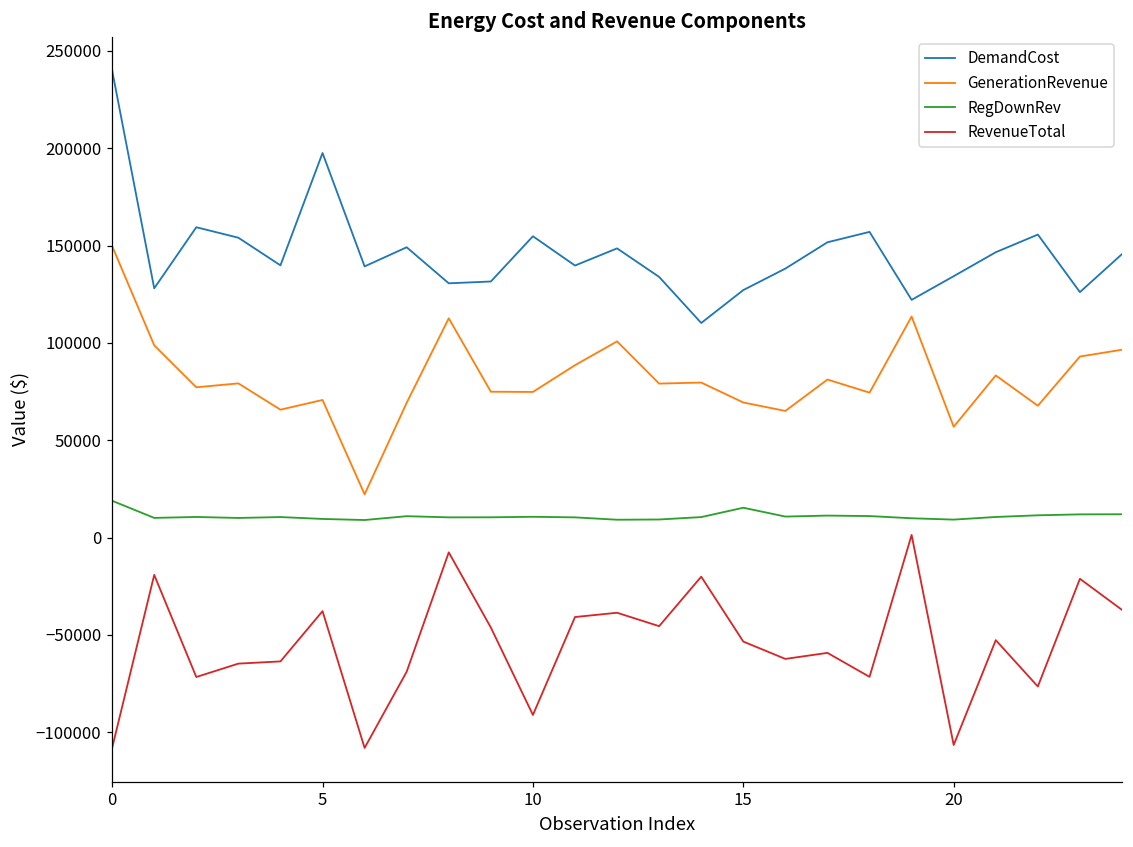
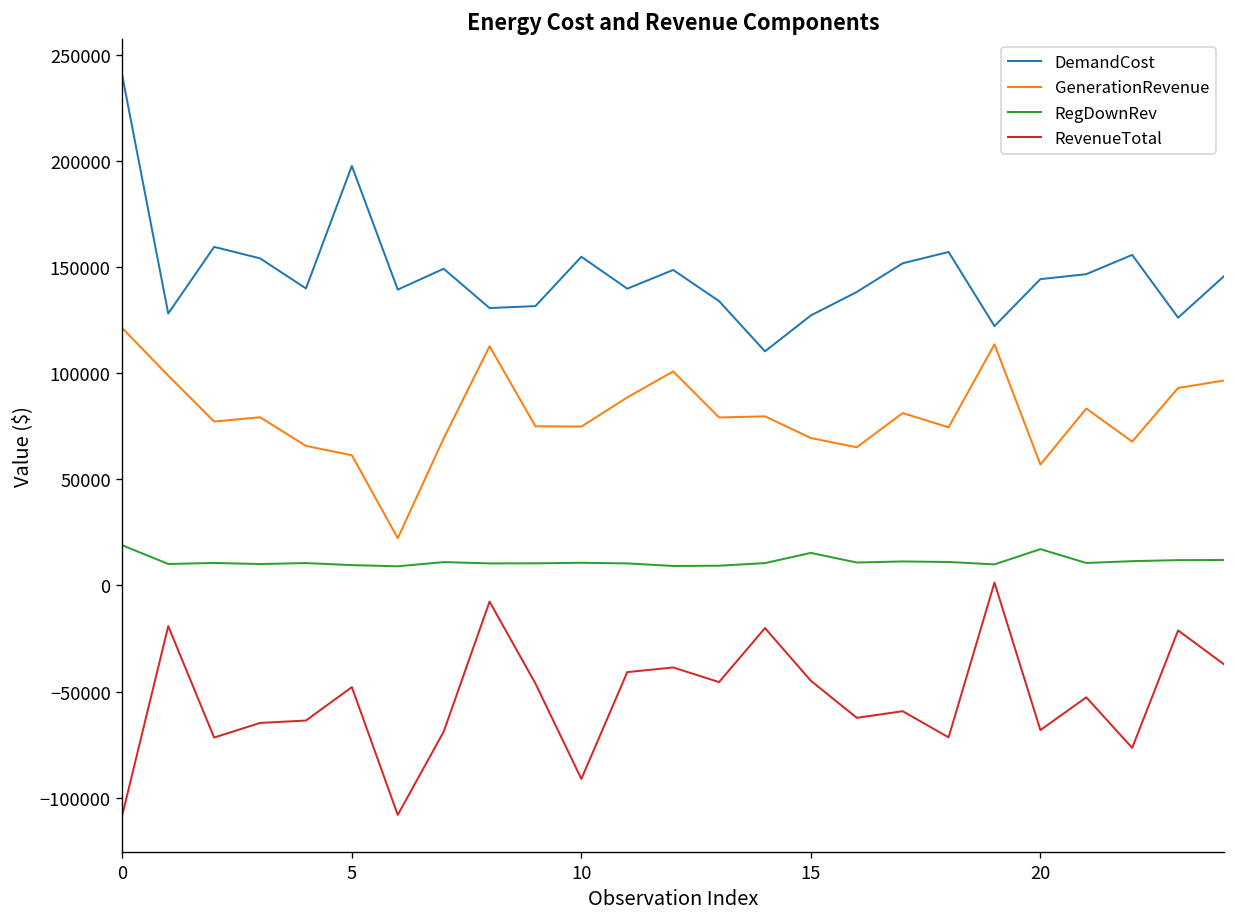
  {
    "DemandCost": {
      "0": 240000,
      "5": 198000,
      "10": 155000,
      "15": 127000,
-     "20": 134000
+     "20": 144000
    },
    "GenerationRevenue": {
-     "0": 150000,
-     "5": 71000,
+     "0": 121000,
+     "5": 61000,
      "10": 75000,
      "15": 69000,
      "20": 57000
    },
    "RegDownRev": {
      "0": 19000,
      "5": 10000,
      "10": 11000,
      "15": 15000,
-     "20": 9000
+     "20": 17000
    },
    "RevenueTotal": {
      "0": -108000,
-     "5": -38000,
+     "5": -48000,
      "10": -91000,
-     "15": -53000,
-     "20": -107000
+     "15": -45000,
+     "20": -68000
    }
  }
